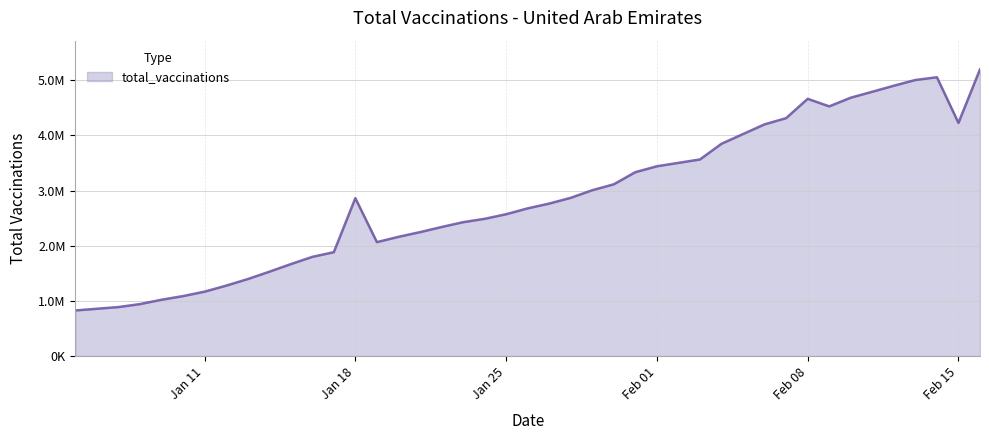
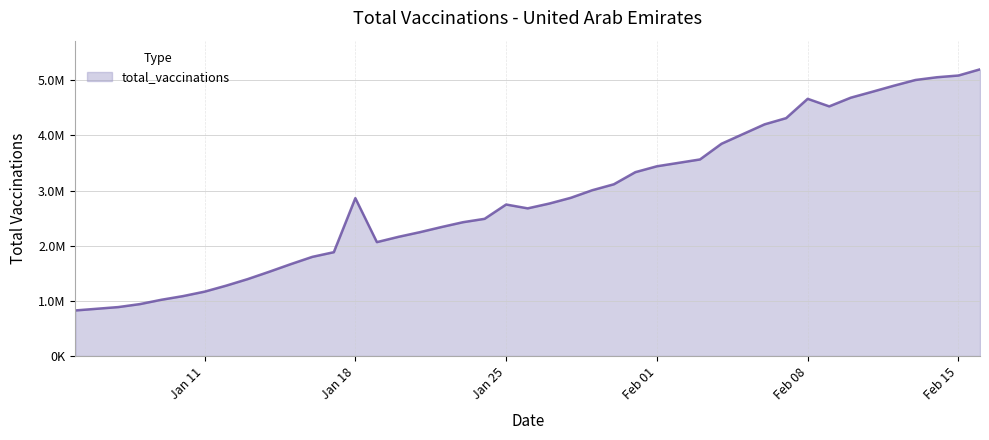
  {
    "Jan 11": 1200000,
    "Jan 18": 2900000,
-   "Jan 25": 2600000,
+   "Jan 25": 2700000,
    "Feb 01": 3400000,
    "Feb 08": 4700000,
-   "Feb 15": 4200000
+   "Feb 15": 5100000
  }
